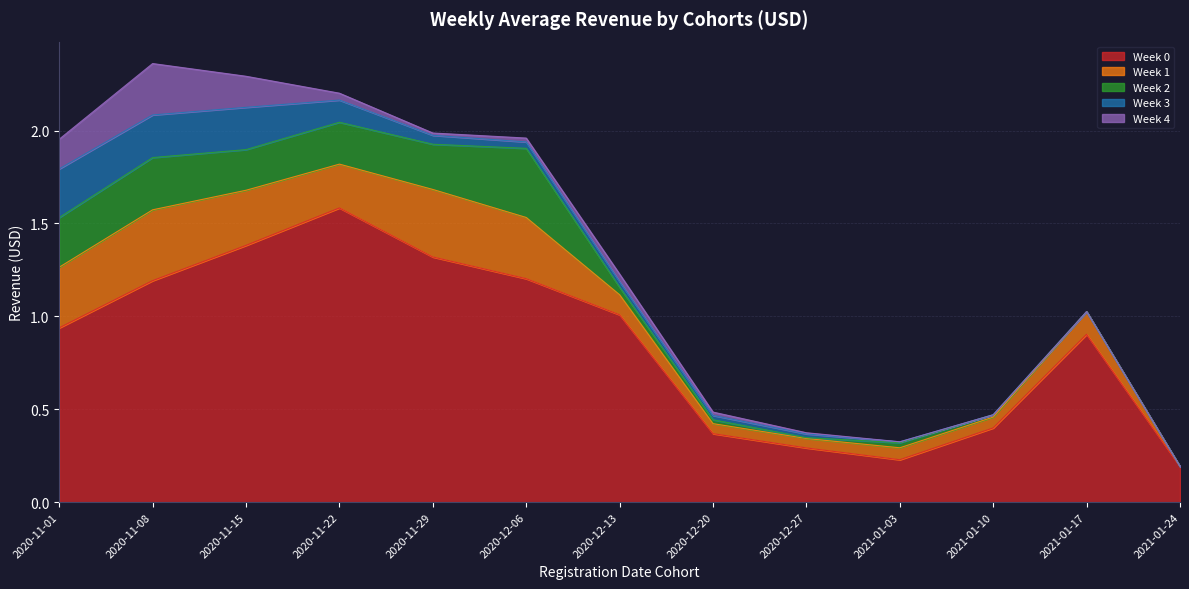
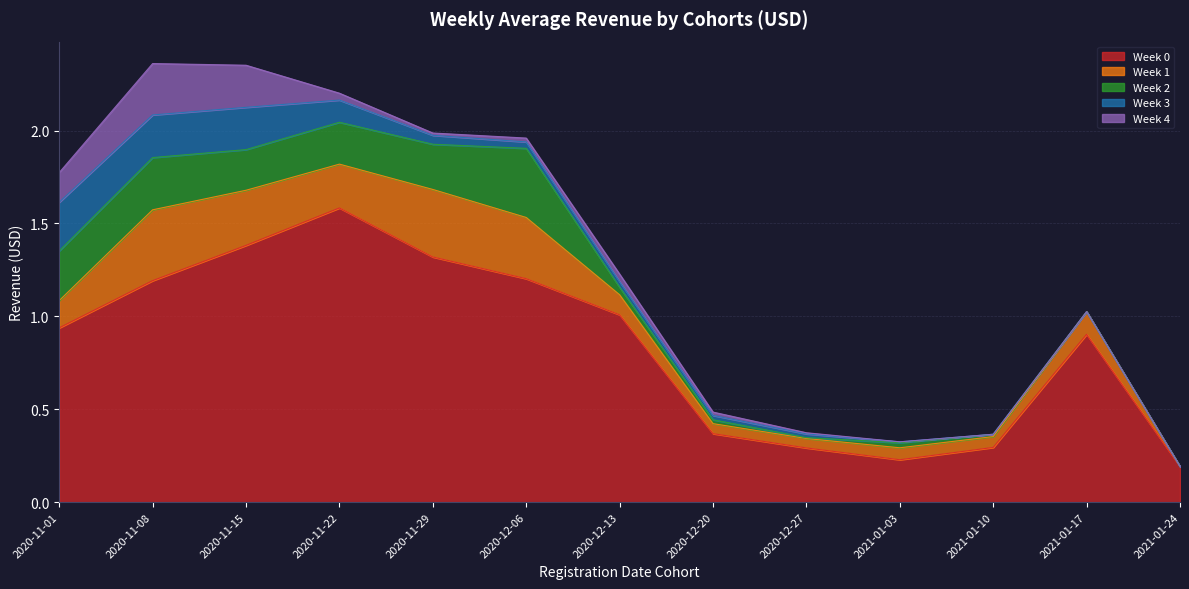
  {
    "Week 0": {
      "2020-11-01": 0.94,
      "2020-11-08": 1.19,
      "2020-11-15": 1.38,
      "2020-11-22": 1.58,
      "2020-11-29": 1.32,
      "2020-12-06": 1.20,
      "2020-12-13": 1.01,
      "2020-12-20": 0.37,
      "2020-12-27": 0.29,
      "2021-01-03": 0.23,
-     "2021-01-10": 0.40,
+     "2021-01-10": 0.29,
      "2021-01-17": 0.90
    },
    "Week 1": {
-     "2020-11-01": 0.33,
+     "2020-11-01": 0.15,
      "2020-11-08": 0.38,
      "2020-11-15": 0.30,
      "2020-11-22": 0.24,
      "2020-11-29": 0.36,
      "2020-12-06": 0.33,
      "2020-12-13": 0.11,
      "2020-12-20": 0.05,
      "2021-01-03": 0.06
    },
    "Week 2": {
      "2020-11-01": 0.27,
      "2020-11-08": 0.28,
      "2020-11-15": 0.22,
      "2020-11-22": 0.23,
      "2020-11-29": 0.24,
      "2020-12-06": 0.37,
      "2020-12-13": 0.04,
      "2020-12-20": 0.02
    },
    "Week 3": {
      "2020-11-01": 0.26,
      "2020-11-08": 0.23,
      "2020-11-15": 0.23,
      "2020-11-22": 0.12,
      "2020-12-06": 0.03,
      "2020-12-13": 0.03,
      "2020-12-20": 0.02
    },
    "Week 4": {
      "2020-11-01": 0.16,
      "2020-11-08": 0.28,
-     "2020-11-15": 0.17,
+     "2020-11-15": 0.23,
      "2020-11-22": 0.04,
      "2020-12-06": 0.02,
      "2020-12-13": 0.04,
      "2020-12-20": 0.02
    }
  }
